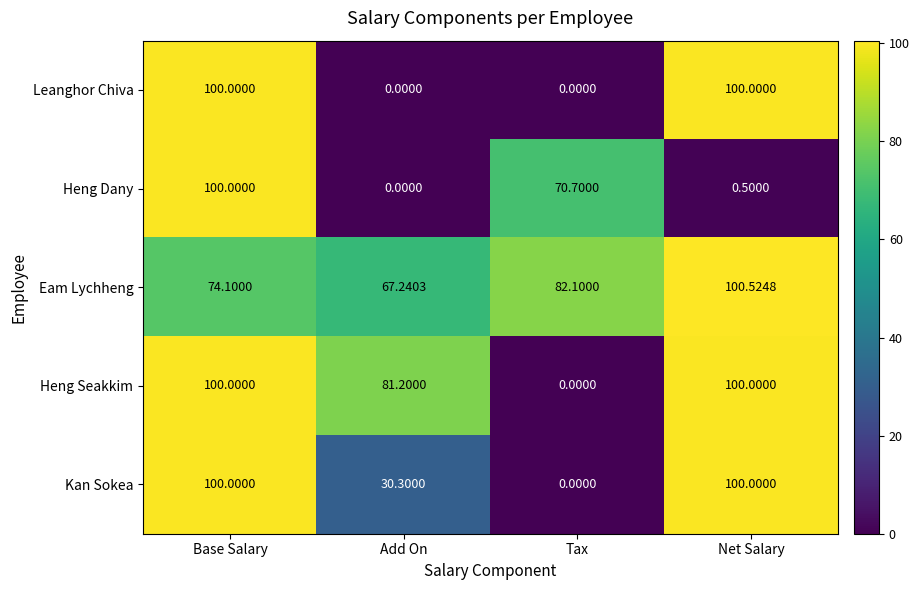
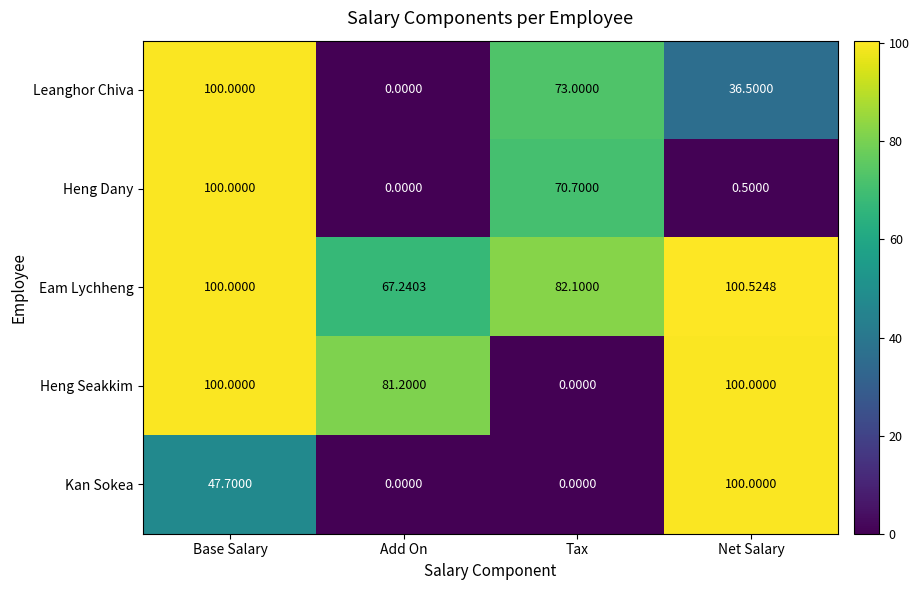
  {
    "Leanghor Chiva": {
      "Base Salary": 100.0000,
      "Add On": 0.0000,
-     "Tax": 0.0000,
-     "Net Salary": 100.0000
+     "Tax": 73.0000,
+     "Net Salary": 36.5000
    },
    "Heng Dany": {
      "Base Salary": 100.0000,
      "Add On": 0.0000,
      "Tax": 70.7000,
      "Net Salary": 0.5000
    },
    "Eam Lychheng": {
-     "Base Salary": 74.1000,
+     "Base Salary": 100.0000,
      "Add On": 67.2403,
      "Tax": 82.1000,
      "Net Salary": 100.5248
    },
    "Heng Seakkim": {
      "Base Salary": 100.0000,
      "Add On": 81.2000,
      "Tax": 0.0000,
      "Net Salary": 100.0000
    },
    "Kan Sokea": {
-     "Base Salary": 100.0000,
-     "Add On": 30.3000,
+     "Base Salary": 47.7000,
+     "Add On": 0.0000,
      "Tax": 0.0000,
      "Net Salary": 100.0000
    }
  }
